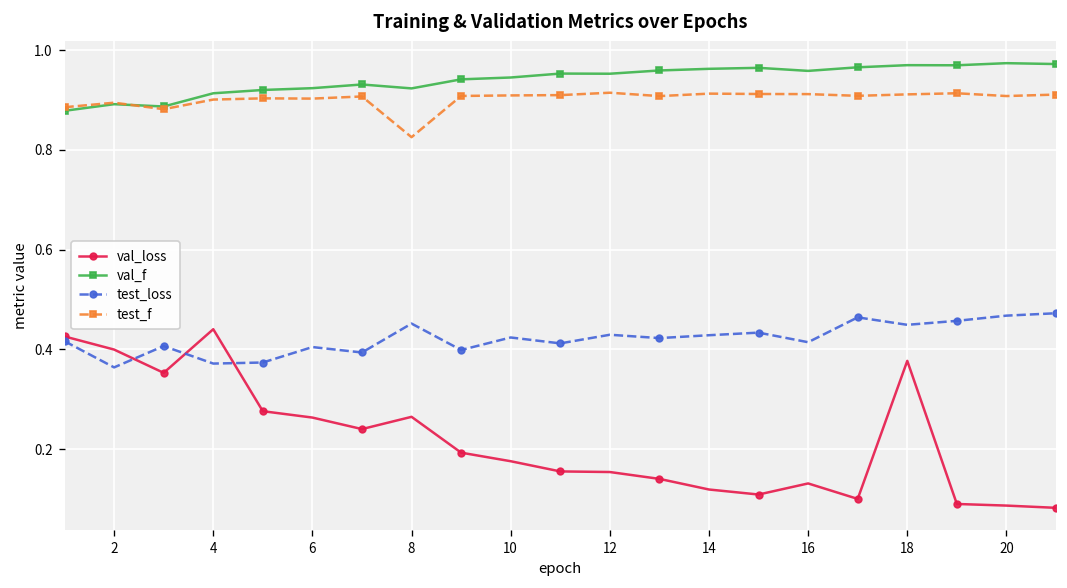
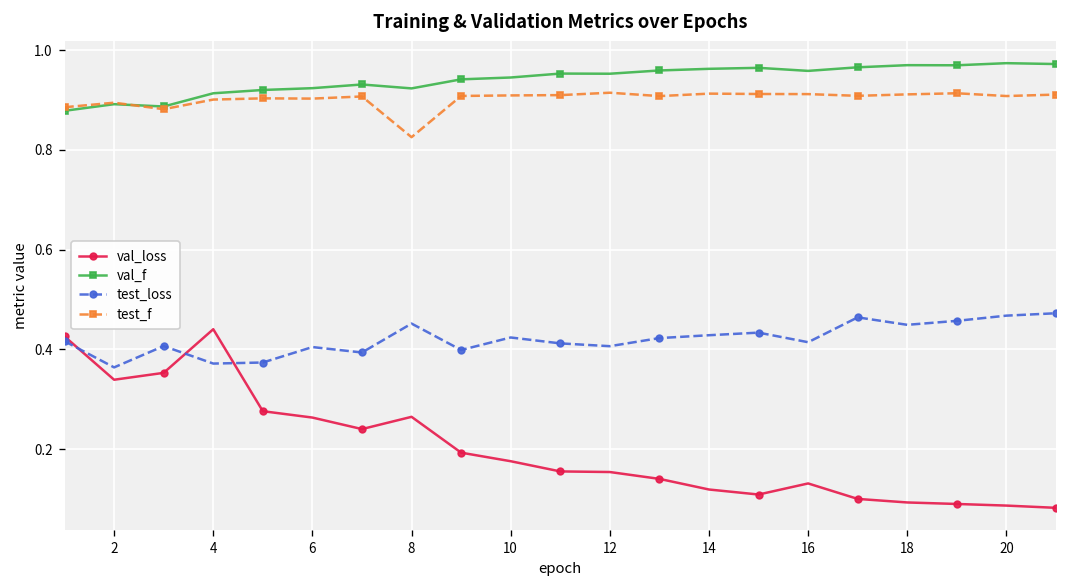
  {
    "val_loss": {
-     "2": 0.40,
+     "2": 0.34,
      "4": 0.44,
      "6": 0.26,
      "8": 0.26,
      "10": 0.18,
      "12": 0.15,
      "14": 0.12,
      "16": 0.13,
-     "18": 0.38,
+     "18": 0.09,
      "20": 0.09
    },
    "val_f": {
      "4": 0.91,
      "6": 0.92,
      "8": 0.92,
      "10": 0.95,
      "12": 0.95,
      "14": 0.96,
      "16": 0.96,
      "18": 0.97,
      "20": 0.97
    },
    "test_loss": {
      "2": 0.36,
      "4": 0.37,
      "6": 0.40,
      "8": 0.45,
      "10": 0.42,
-     "12": 0.43,
+     "12": 0.41,
      "14": 0.43,
      "16": 0.41,
      "18": 0.45,
      "20": 0.47
    },
    "test_f": {
      "4": 0.90,
      "6": 0.90,
      "8": 0.83,
      "10": 0.91,
      "12": 0.91,
      "14": 0.91,
      "16": 0.91,
      "18": 0.91,
      "20": 0.91
    }
  }
